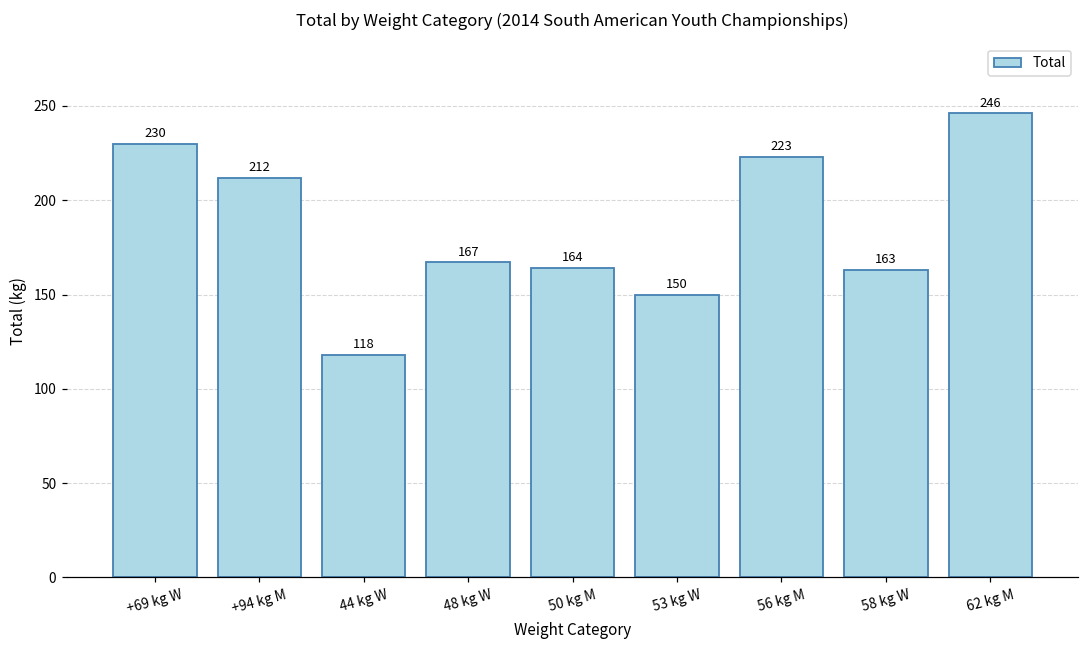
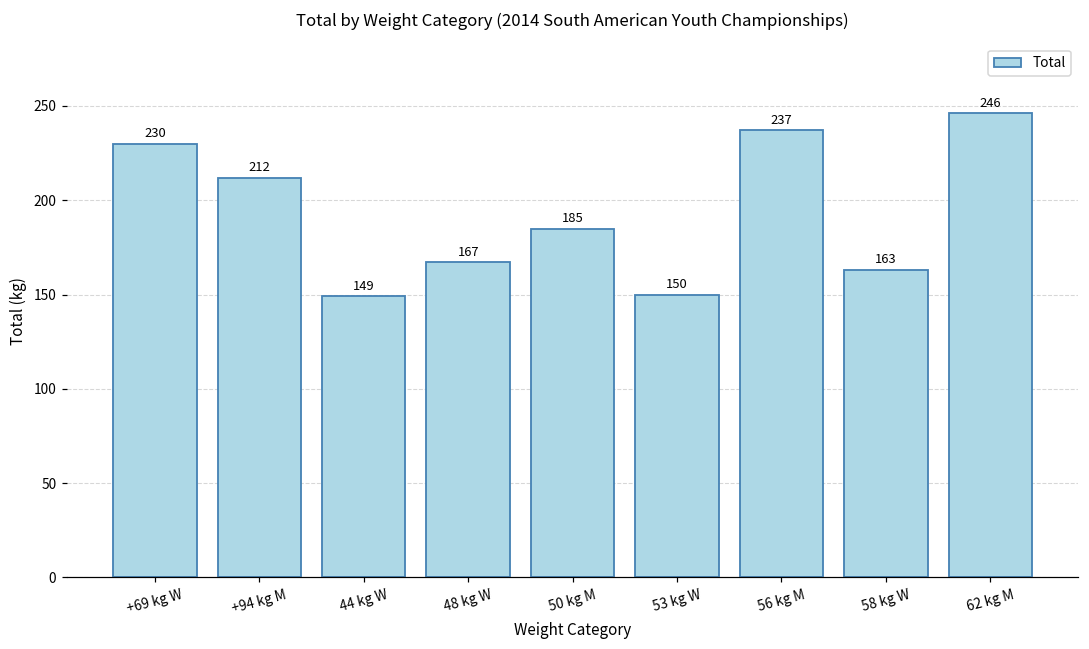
  {
    "+69 kg W": 230,
    "+94 kg M": 212,
-   "44 kg W": 118,
+   "44 kg W": 149,
    "48 kg W": 167,
-   "50 kg M": 164,
+   "50 kg M": 185,
    "53 kg W": 150,
-   "56 kg M": 223,
+   "56 kg M": 237,
    "58 kg W": 163,
    "62 kg M": 246
  }
